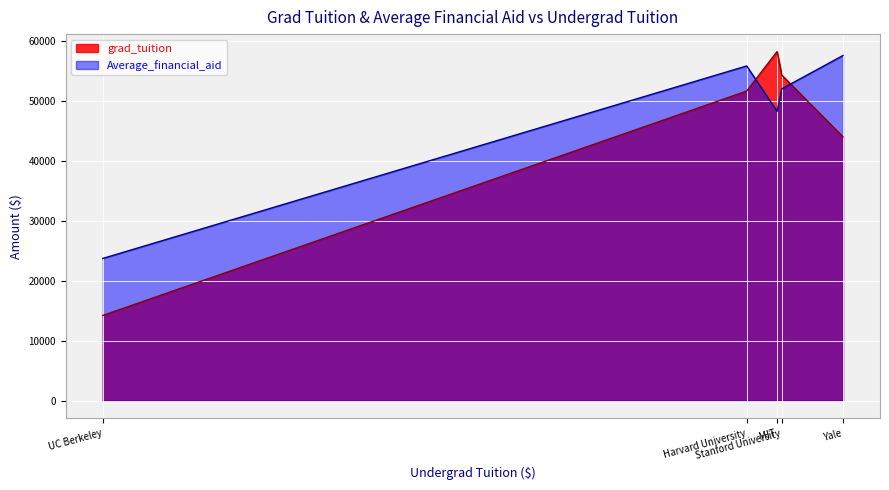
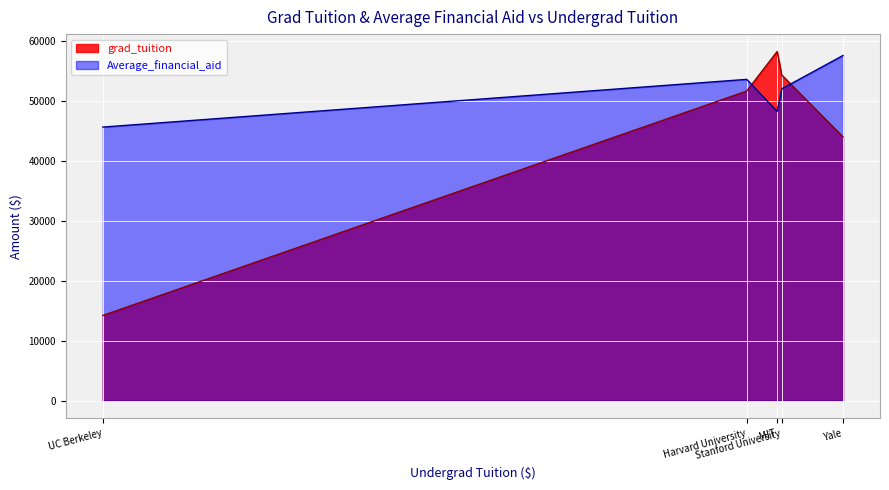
  {
    "grad_tuition": {
      "UC Berkeley": 14000,
      "Harvard University": 52000,
      "MIT": 58000,
      "Stanford University": 54000,
      "Yale": 44000
    },
    "Average_financial_aid": {
-     "UC Berkeley": 24000,
-     "Harvard University": 56000,
+     "UC Berkeley": 46000,
+     "Harvard University": 54000,
      "MIT": 48000,
      "Stanford University": 52000,
      "Yale": 58000
    }
  }
